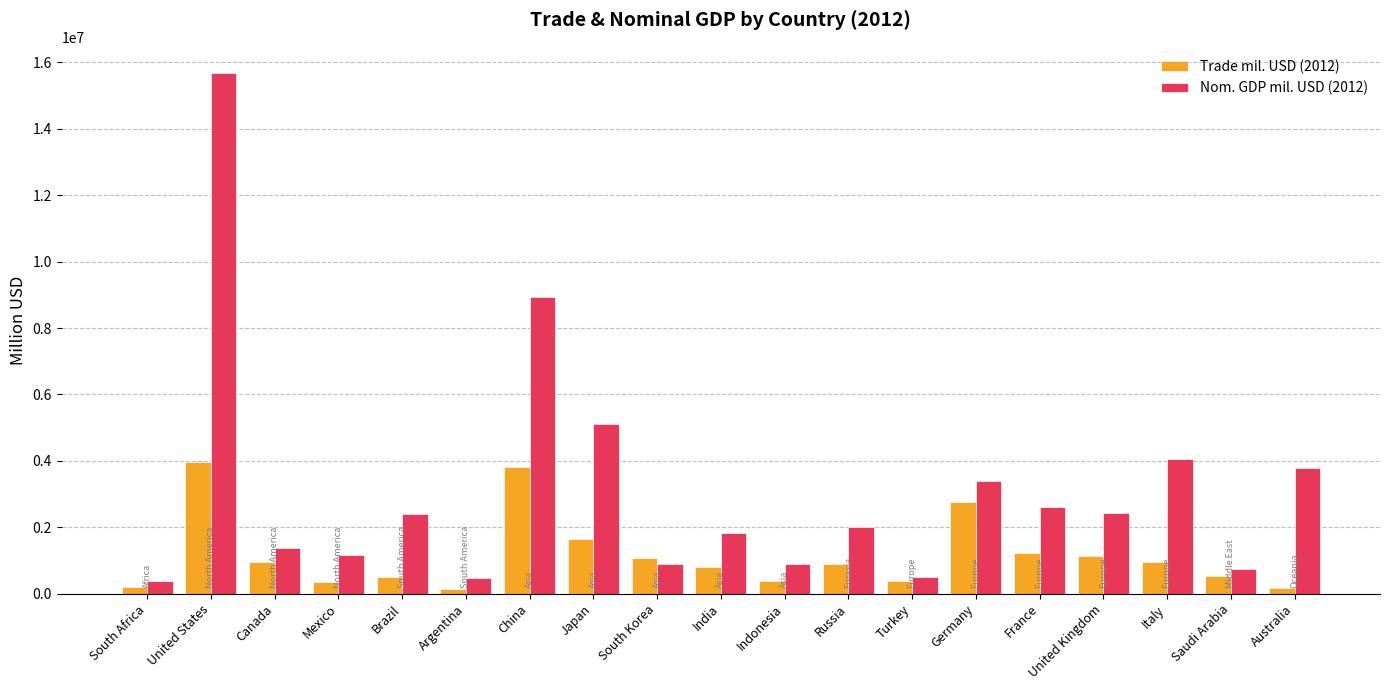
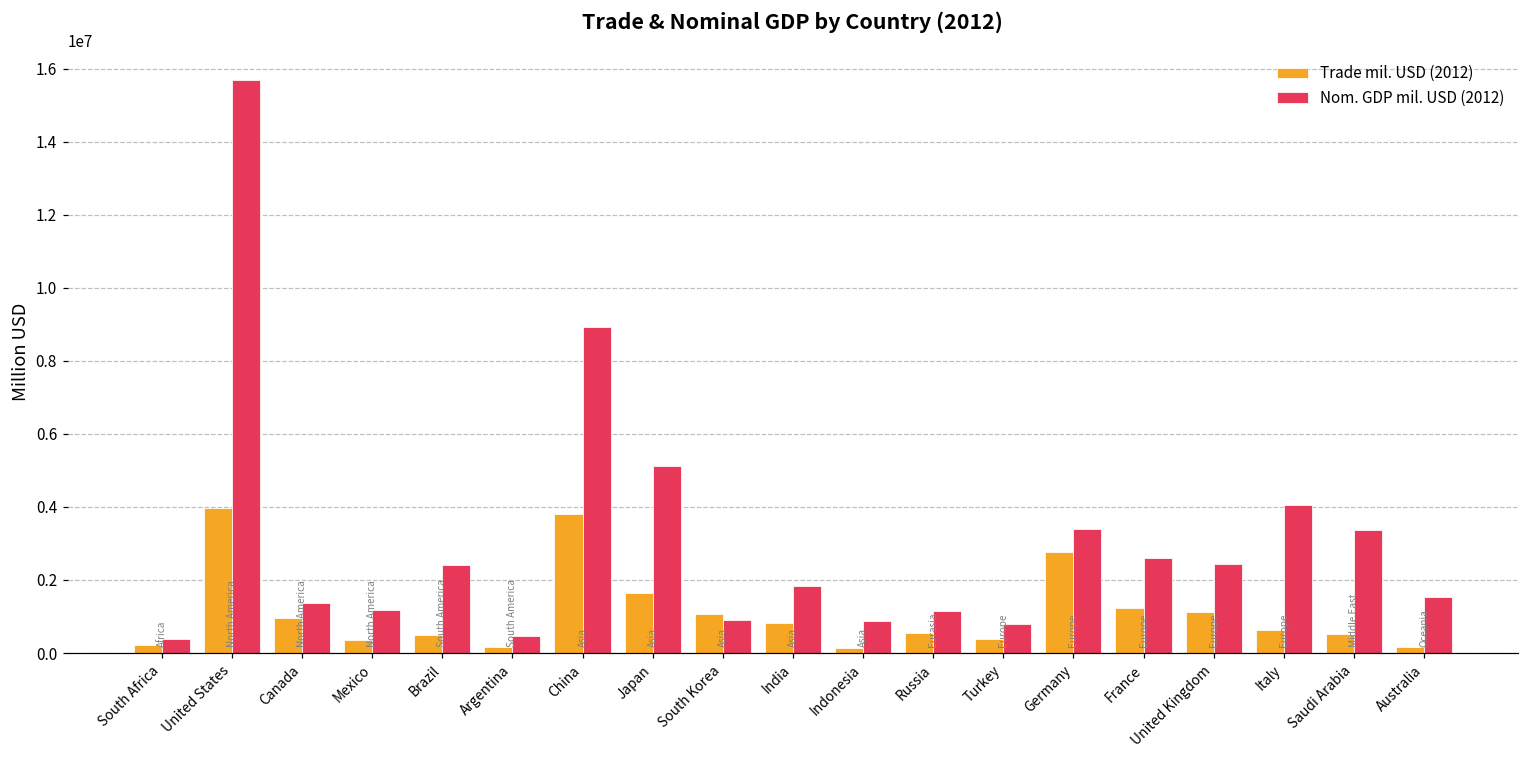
  {
    "Trade mil. USD (2012)": {
      "South Africa": 200000,
      "United States": 4000000,
      "Canada": 1000000,
      "Mexico": 400000,
      "Brazil": 500000,
      "Argentina": 200000,
      "China": 3800000,
      "Japan": 1600000,
      "South Korea": 1100000,
      "India": 800000,
-     "Indonesia": 400000,
-     "Russia": 900000,
+     "Indonesia": 100000,
+     "Russia": 500000,
      "Turkey": 400000,
      "Germany": 2800000,
      "France": 1200000,
      "United Kingdom": 1100000,
-     "Italy": 1000000,
+     "Italy": 600000,
      "Saudi Arabia": 500000,
      "Australia": 200000
    },
    "Nom. GDP mil. USD (2012)": {
      "South Africa": 400000,
      "United States": 15700000,
      "Canada": 1400000,
      "Mexico": 1200000,
      "Brazil": 2400000,
      "Argentina": 500000,
      "China": 8900000,
      "Japan": 5100000,
      "South Korea": 900000,
      "India": 1800000,
      "Indonesia": 900000,
-     "Russia": 2000000,
-     "Turkey": 500000,
+     "Russia": 1100000,
+     "Turkey": 800000,
      "Germany": 3400000,
      "France": 2600000,
      "United Kingdom": 2400000,
      "Italy": 4000000,
-     "Saudi Arabia": 700000,
-     "Australia": 3800000
+     "Saudi Arabia": 3400000,
+     "Australia": 1500000
    }
  }
